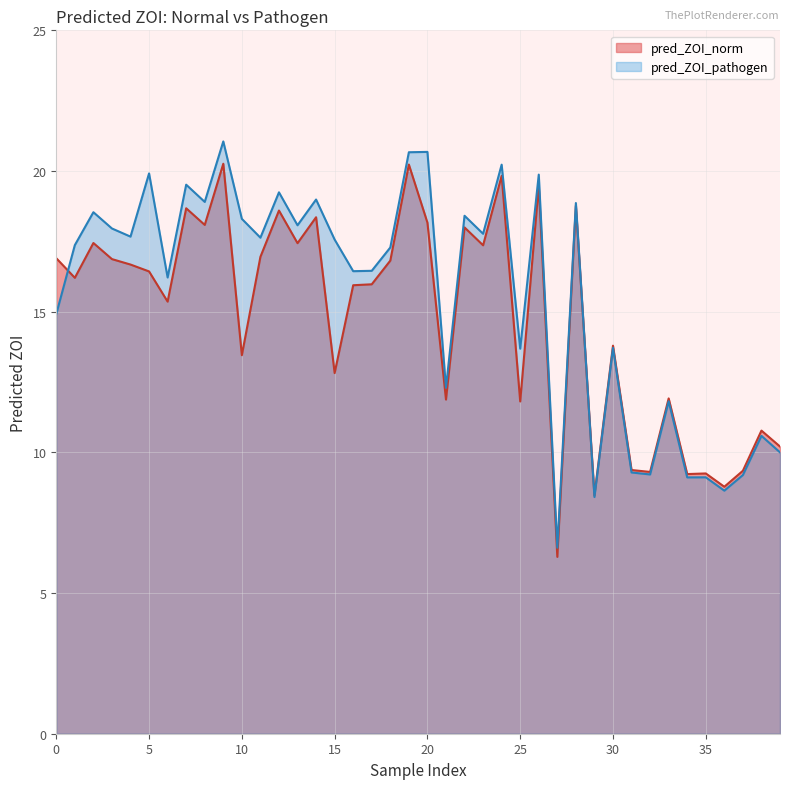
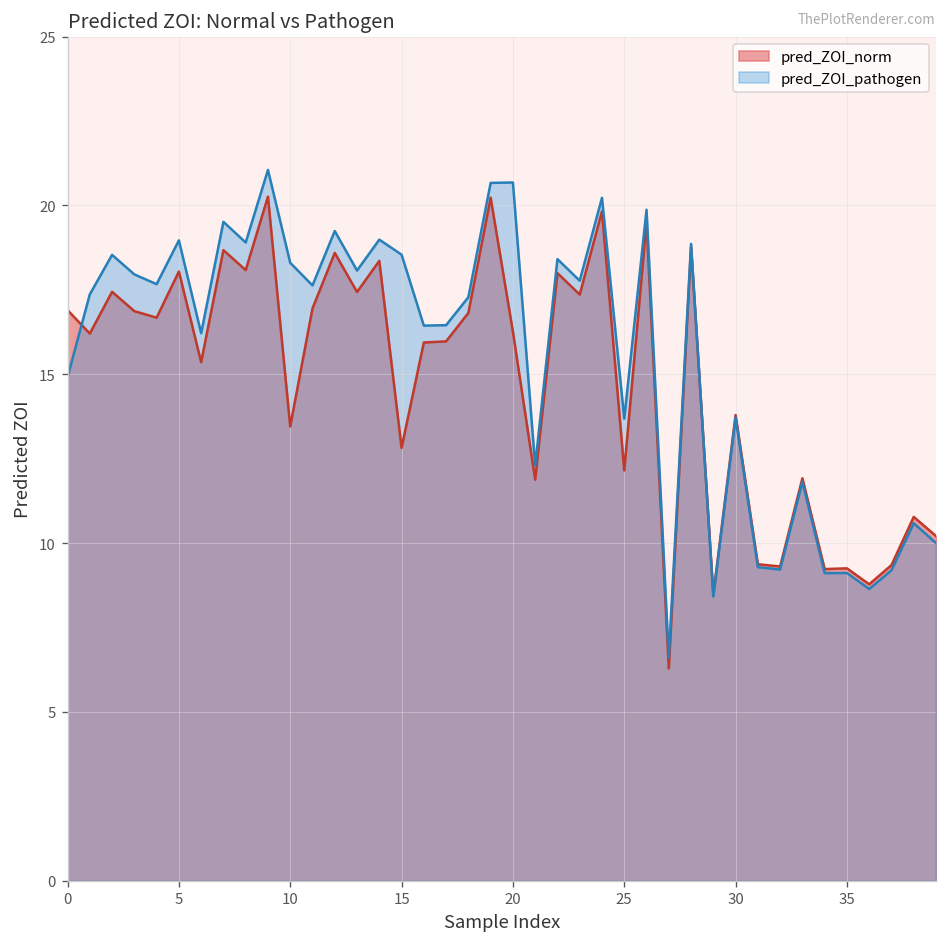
  {
    "pred_ZOI_norm": {
      "0": 16.9,
-     "5": 16.4,
+     "5": 18.0,
      "10": 13.5,
      "15": 12.8,
-     "20": 18.2,
-     "25": 11.8,
+     "20": 16.3,
+     "25": 12.1,
      "35": 9.3
    },
    "pred_ZOI_pathogen": {
      "0": 14.9,
-     "5": 19.9,
+     "5": 19.0,
      "10": 18.3,
-     "15": 17.6,
+     "15": 18.5,
      "20": 20.7,
      "25": 13.7,
      "35": 9.1
    }
  }
